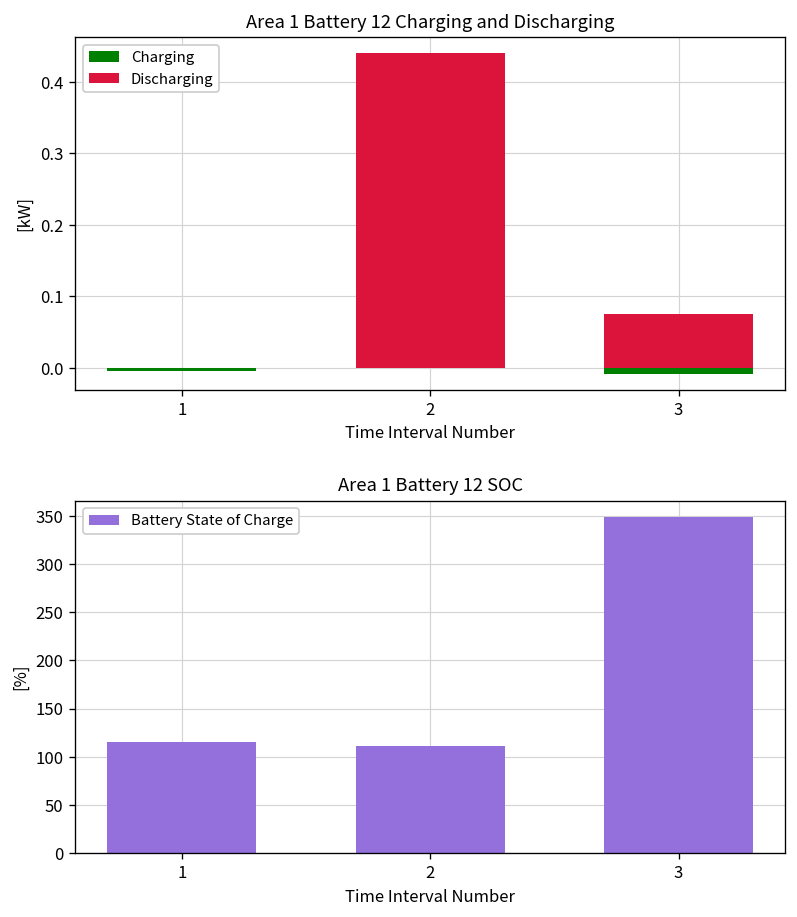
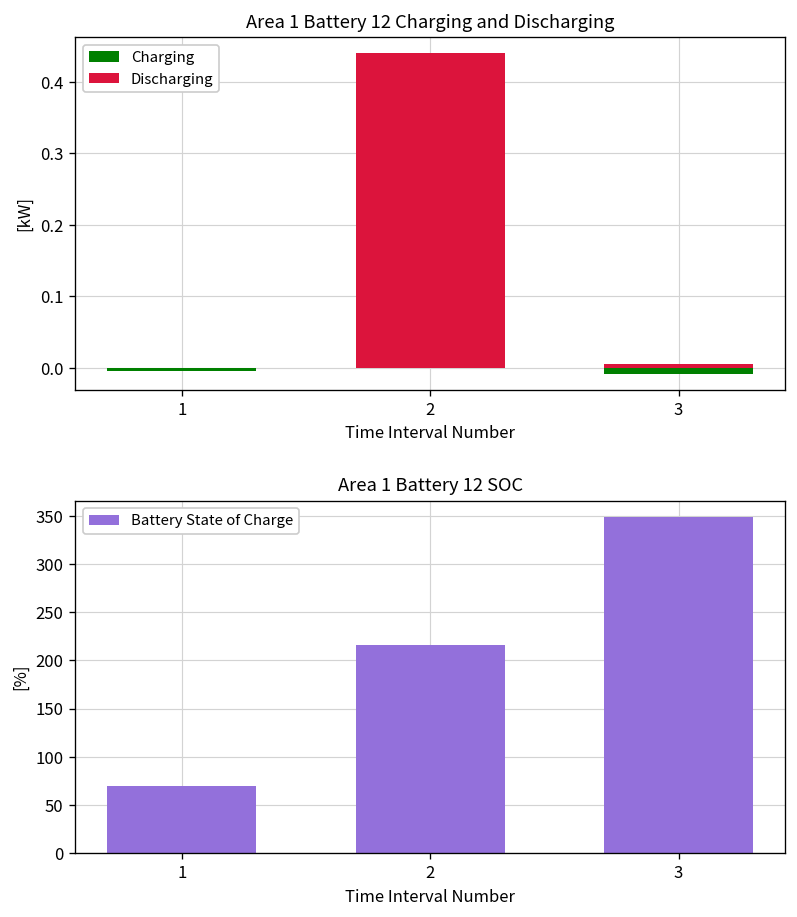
  {
    "Area 1 Battery 12 Charging and Discharging": {
      "Charging": {
        "1": 0.00,
        "3": -0.01
      },
      "Discharging": {
        "2": 0.44,
-       "3": 0.08
+       "3": 0.00
      }
    },
    "Area 1 Battery 12 SOC": {
-     "1": 120,
-     "2": 110,
+     "1": 70,
+     "2": 220,
      "3": 350
    }
  }
